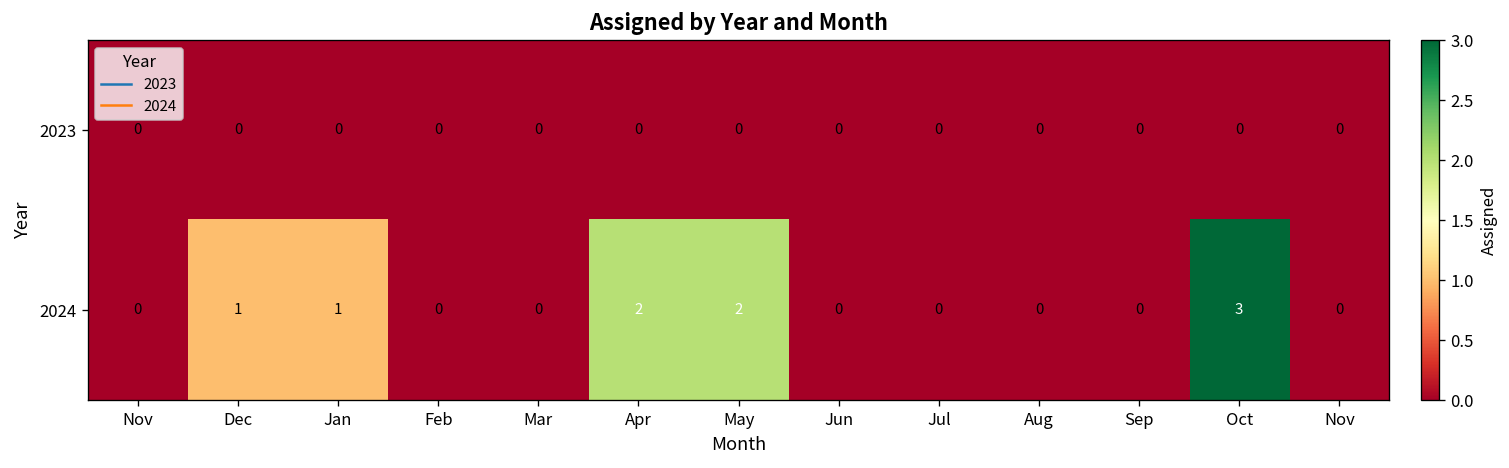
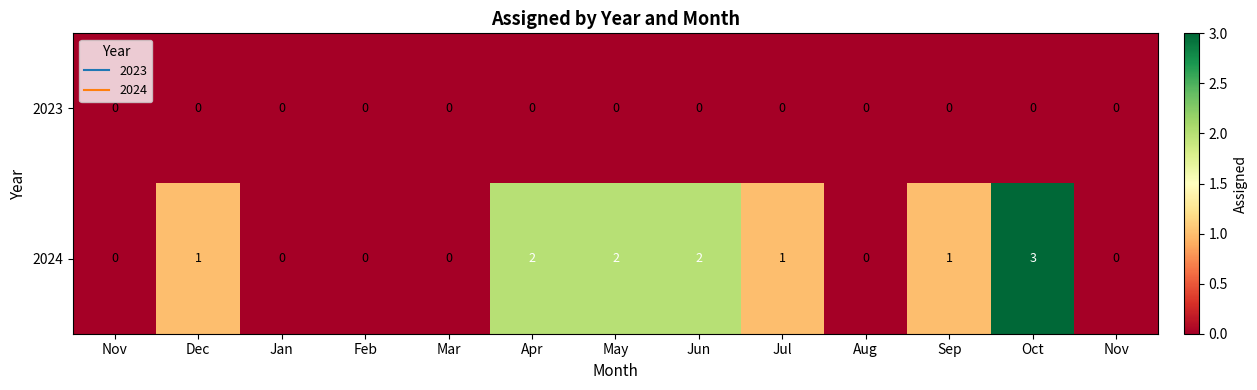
  {
    "2023": {
      "Dec": 0,
      "Jan": 0,
      "Feb": 0,
      "Mar": 0,
      "Apr": 0,
      "May": 0,
      "Jun": 0,
      "Jul": 0,
      "Aug": 0,
      "Sep": 0,
      "Oct": 0
    },
    "2024": {
      "Dec": 1,
-     "Jan": 1,
+     "Jan": 0,
      "Feb": 0,
      "Mar": 0,
      "Apr": 2,
      "May": 2,
-     "Jun": 0,
-     "Jul": 0,
+     "Jun": 2,
+     "Jul": 1,
      "Aug": 0,
-     "Sep": 0,
+     "Sep": 1,
      "Oct": 3
    }
  }
